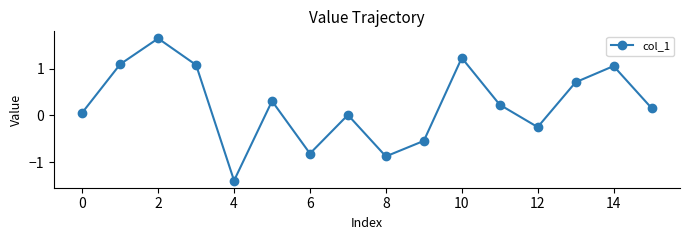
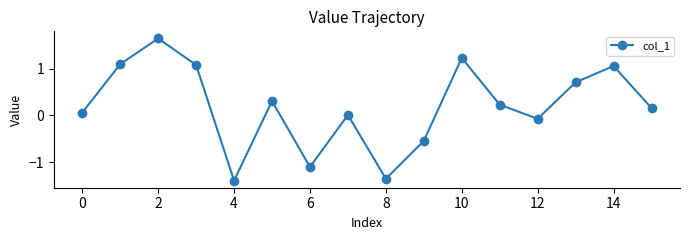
  {
    "0": 0.1,
    "2": 1.6,
    "4": -1.4,
-   "6": -0.8,
-   "8": -0.9,
+   "6": -1.1,
+   "8": -1.4,
    "10": 1.2,
-   "12": -0.2,
+   "12": -0.1,
    "14": 1.1
  }
